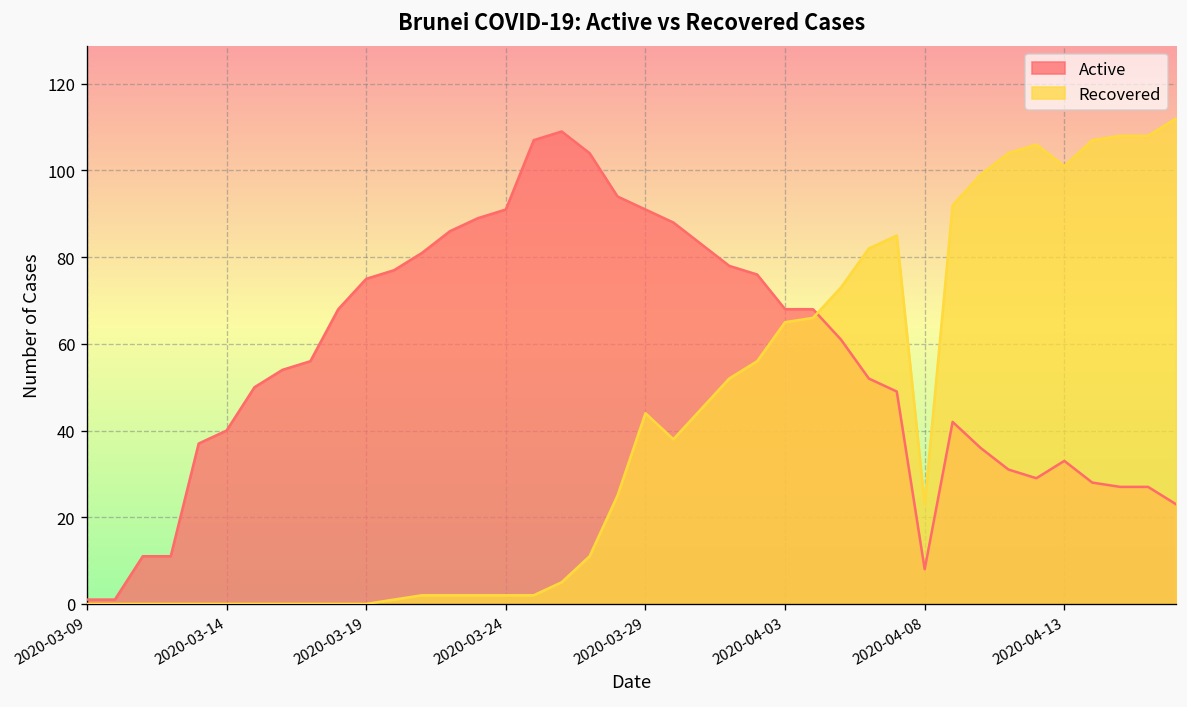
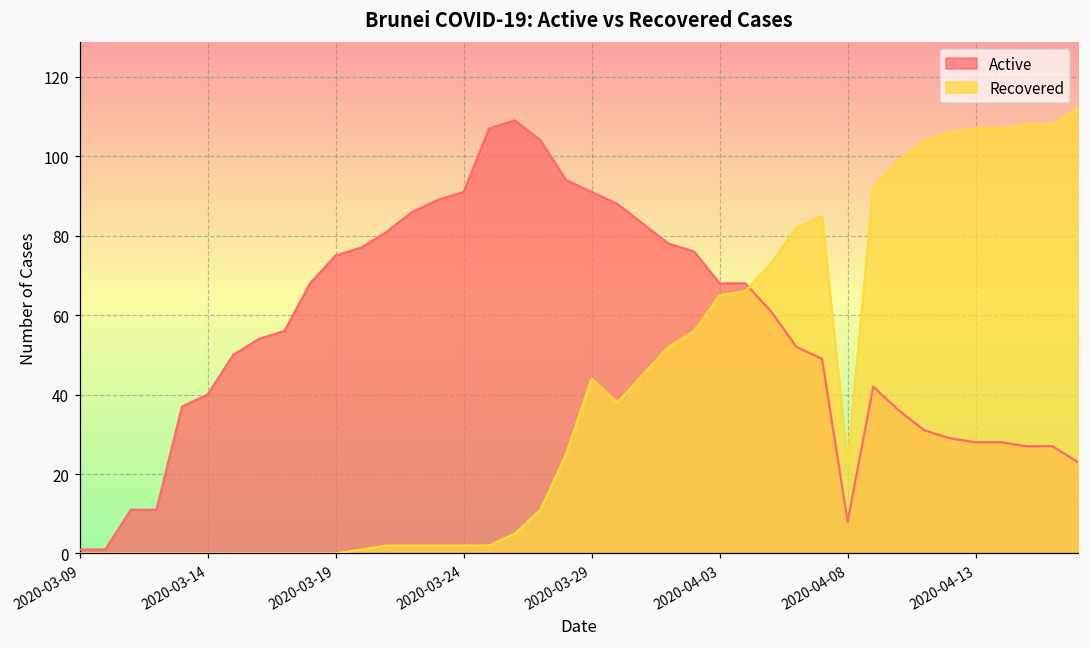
  {
    "Active": {
      "2020-03-09": 1,
      "2020-03-14": 40,
      "2020-03-19": 75,
      "2020-03-24": 91,
      "2020-03-29": 91,
      "2020-04-03": 68,
      "2020-04-08": 8,
-     "2020-04-13": 33
+     "2020-04-13": 28
    },
    "Recovered": {
      "2020-03-09": 0,
      "2020-03-14": 0,
      "2020-03-19": 0,
      "2020-03-24": 2,
      "2020-03-29": 44,
      "2020-04-03": 65,
      "2020-04-08": 23,
-     "2020-04-13": 101
+     "2020-04-13": 107
    }
  }
